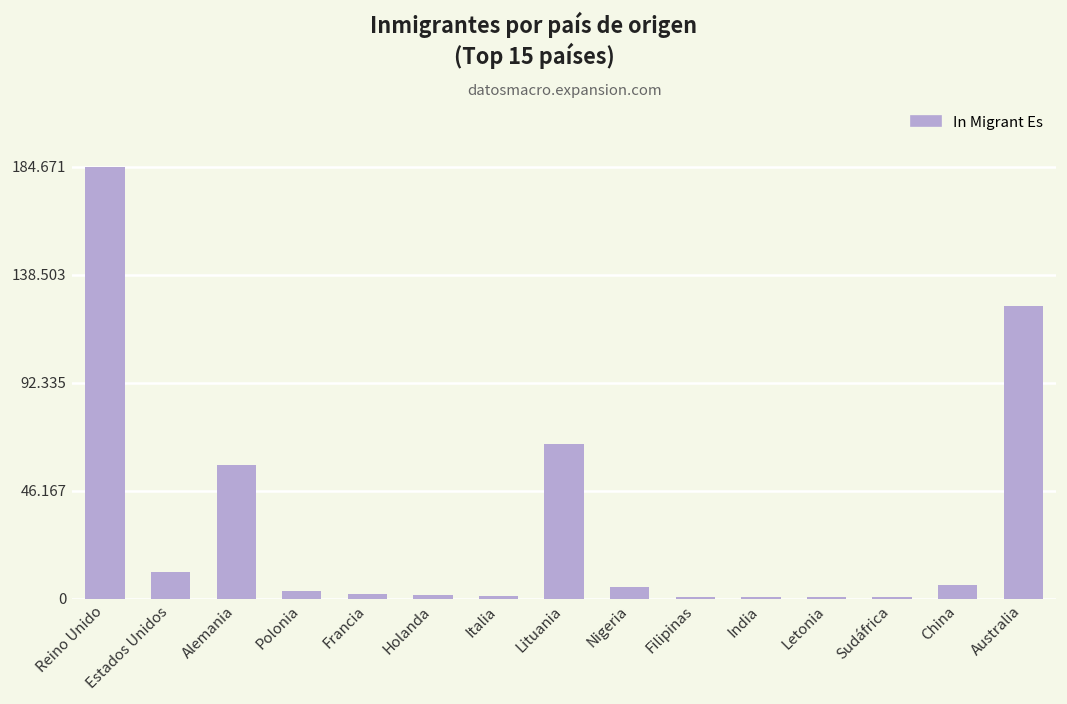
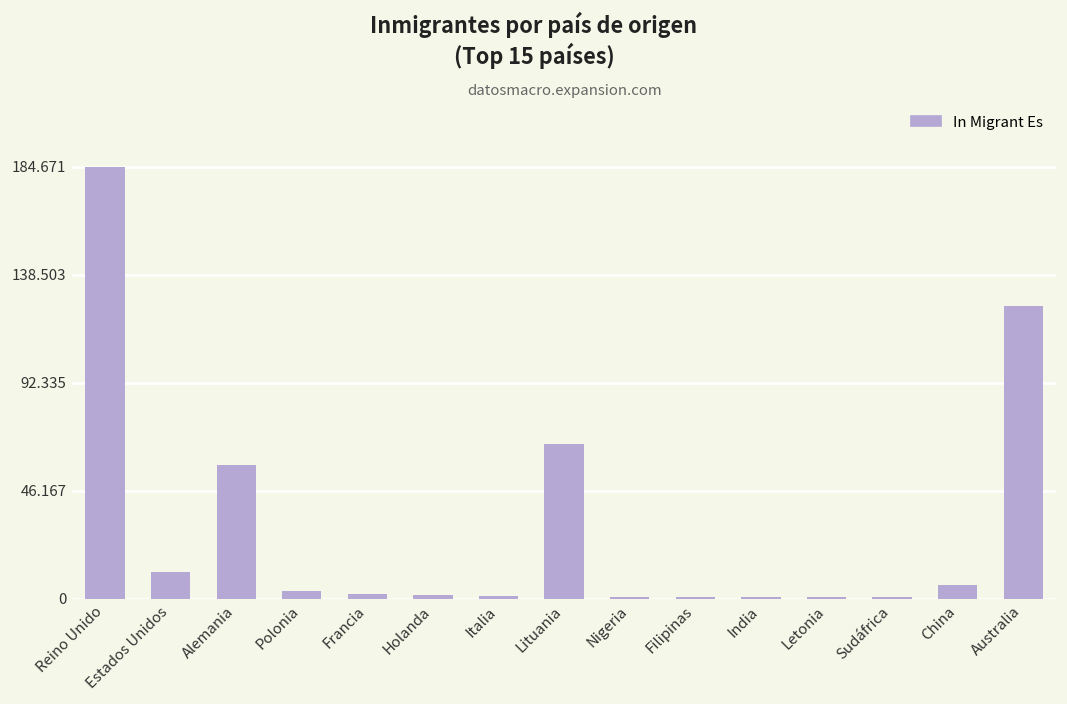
  {
    "Reino Unido": 185,
    "Estados Unidos": 11,
    "Alemania": 57,
    "Polonia": 3,
    "Francia": 2,
    "Holanda": 2,
    "Italia": 1,
    "Lituania": 66,
-   "Nigeria": 5,
+   "Nigeria": 1,
    "China": 6,
    "Australia": 125
  }
